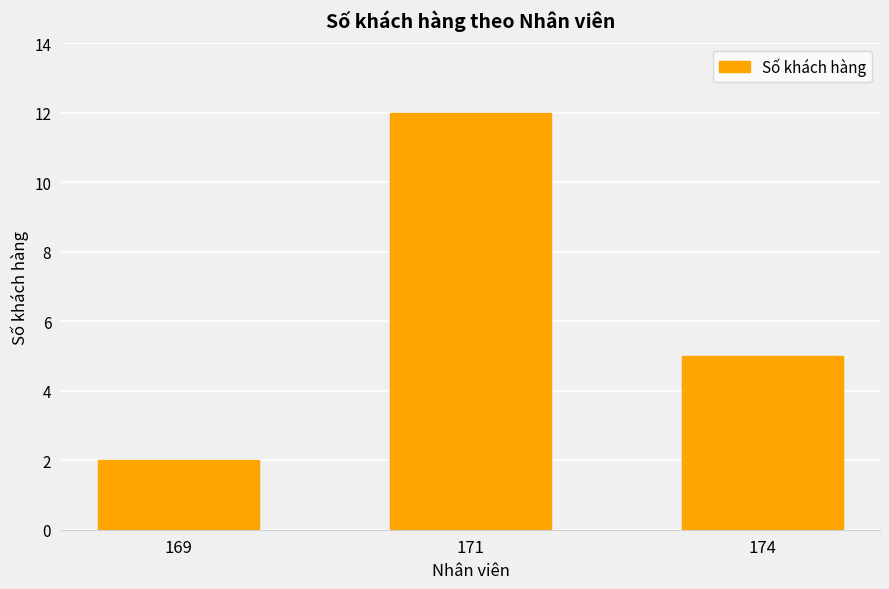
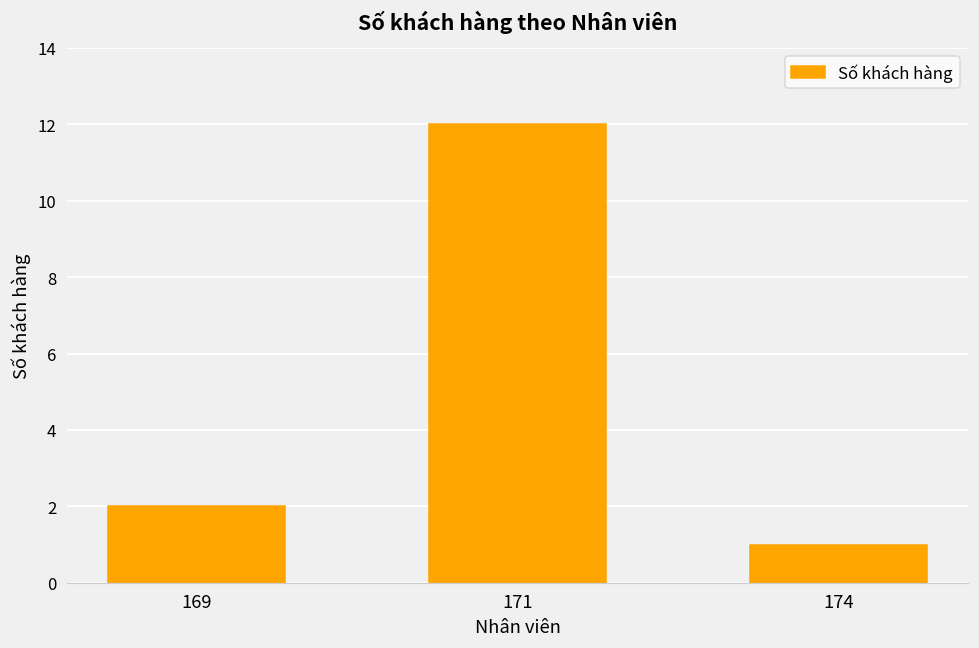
  {
    "169": 2,
    "171": 12,
-   "174": 5
+   "174": 1
  }
